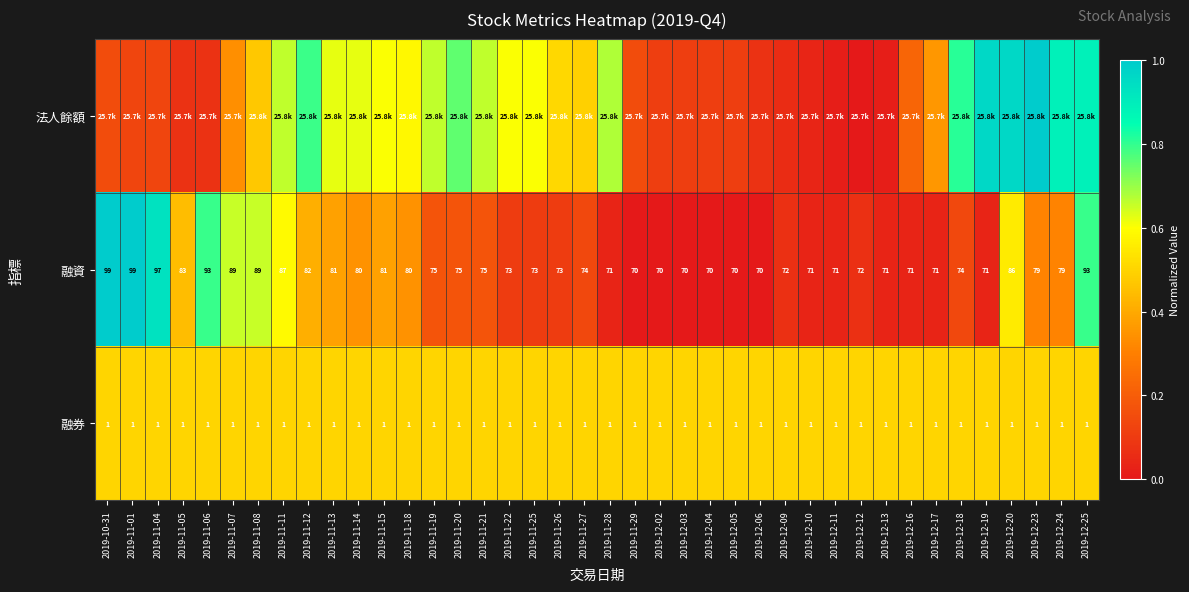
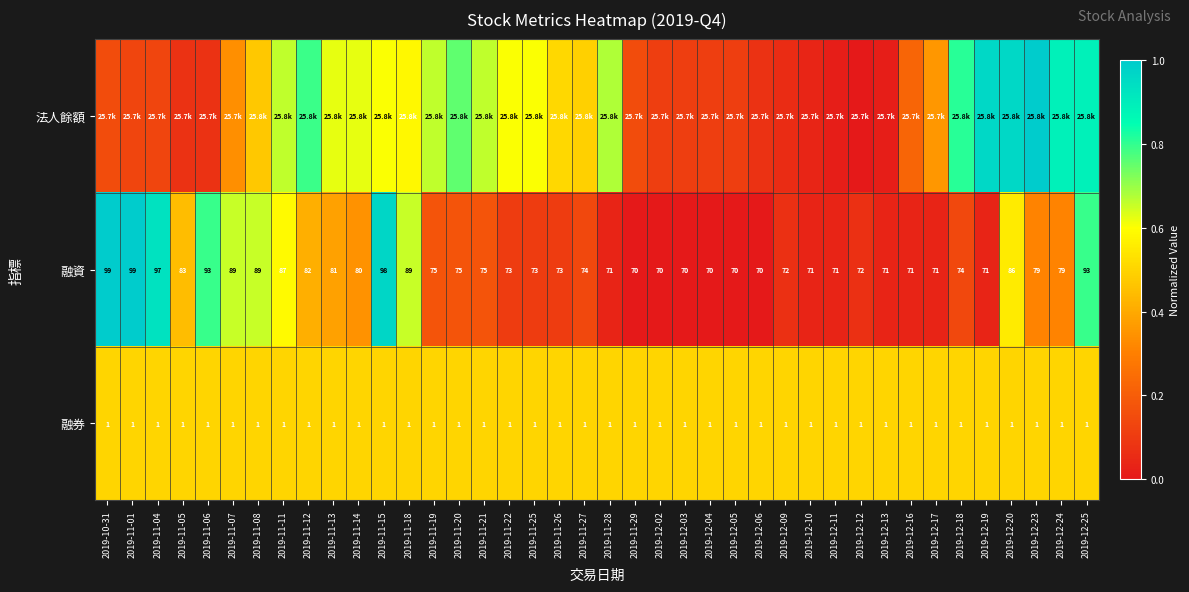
  {
    "法人餘額": {
      "2019-10-31": "25.7k",
      "2019-11-01": "25.7k",
      "2019-11-04": "25.7k",
      "2019-11-05": "25.7k",
      "2019-11-06": "25.7k",
      "2019-11-07": "25.7k",
      "2019-11-08": "25.8k",
      "2019-11-11": "25.8k",
      "2019-11-12": "25.8k",
      "2019-11-13": "25.8k",
      "2019-11-14": "25.8k",
      "2019-11-15": "25.8k",
      "2019-11-18": "25.8k",
      "2019-11-19": "25.8k",
      "2019-11-20": "25.8k",
      "2019-11-21": "25.8k",
      "2019-11-22": "25.8k",
      "2019-11-25": "25.8k",
      "2019-11-26": "25.8k",
      "2019-11-27": "25.8k",
      "2019-11-28": "25.8k",
      "2019-11-29": "25.7k",
      "2019-12-02": "25.7k",
      "2019-12-03": "25.7k",
      "2019-12-04": "25.7k",
      "2019-12-05": "25.7k",
      "2019-12-06": "25.7k",
      "2019-12-09": "25.7k",
      "2019-12-10": "25.7k",
      "2019-12-11": "25.7k",
      "2019-12-12": "25.7k",
      "2019-12-13": "25.7k",
      "2019-12-16": "25.7k",
      "2019-12-17": "25.7k",
      "2019-12-18": "25.8k",
      "2019-12-19": "25.8k",
      "2019-12-20": "25.8k",
      "2019-12-23": "25.8k",
      "2019-12-24": "25.8k",
      "2019-12-25": "25.8k"
    },
    "融資": {
      "2019-10-31": "99",
      "2019-11-01": "99",
      "2019-11-04": "97",
      "2019-11-05": "83",
      "2019-11-06": "93",
      "2019-11-07": "89",
      "2019-11-08": "89",
      "2019-11-11": "87",
      "2019-11-12": "82",
      "2019-11-13": "81",
      "2019-11-14": "80",
-     "2019-11-15": "81",
-     "2019-11-18": "80",
+     "2019-11-15": "98",
+     "2019-11-18": "89",
      "2019-11-19": "75",
      "2019-11-20": "75",
      "2019-11-21": "75",
      "2019-11-22": "73",
      "2019-11-25": "73",
      "2019-11-26": "73",
      "2019-11-27": "74",
      "2019-11-28": "71",
      "2019-11-29": "70",
      "2019-12-02": "70",
      "2019-12-03": "70",
      "2019-12-04": "70",
      "2019-12-05": "70",
      "2019-12-06": "70",
      "2019-12-09": "72",
      "2019-12-10": "71",
      "2019-12-11": "71",
      "2019-12-12": "72",
      "2019-12-13": "71",
      "2019-12-16": "71",
      "2019-12-17": "71",
      "2019-12-18": "74",
      "2019-12-19": "71",
      "2019-12-20": "86",
      "2019-12-23": "79",
      "2019-12-24": "79",
      "2019-12-25": "93"
    },
    "融券": {
      "2019-10-31": "1",
      "2019-11-01": "1",
      "2019-11-04": "1",
      "2019-11-05": "1",
      "2019-11-06": "1",
      "2019-11-07": "1",
      "2019-11-08": "1",
      "2019-11-11": "1",
      "2019-11-12": "1",
      "2019-11-13": "1",
      "2019-11-14": "1",
      "2019-11-15": "1",
      "2019-11-18": "1",
      "2019-11-19": "1",
      "2019-11-20": "1",
      "2019-11-21": "1",
      "2019-11-22": "1",
      "2019-11-25": "1",
      "2019-11-26": "1",
      "2019-11-27": "1",
      "2019-11-28": "1",
      "2019-11-29": "1",
      "2019-12-02": "1",
      "2019-12-03": "1",
      "2019-12-04": "1",
      "2019-12-05": "1",
      "2019-12-06": "1",
      "2019-12-09": "1",
      "2019-12-10": "1",
      "2019-12-11": "1",
      "2019-12-12": "1",
      "2019-12-13": "1",
      "2019-12-16": "1",
      "2019-12-17": "1",
      "2019-12-18": "1",
      "2019-12-19": "1",
      "2019-12-20": "1",
      "2019-12-23": "1",
      "2019-12-24": "1",
      "2019-12-25": "1"
    }
  }
